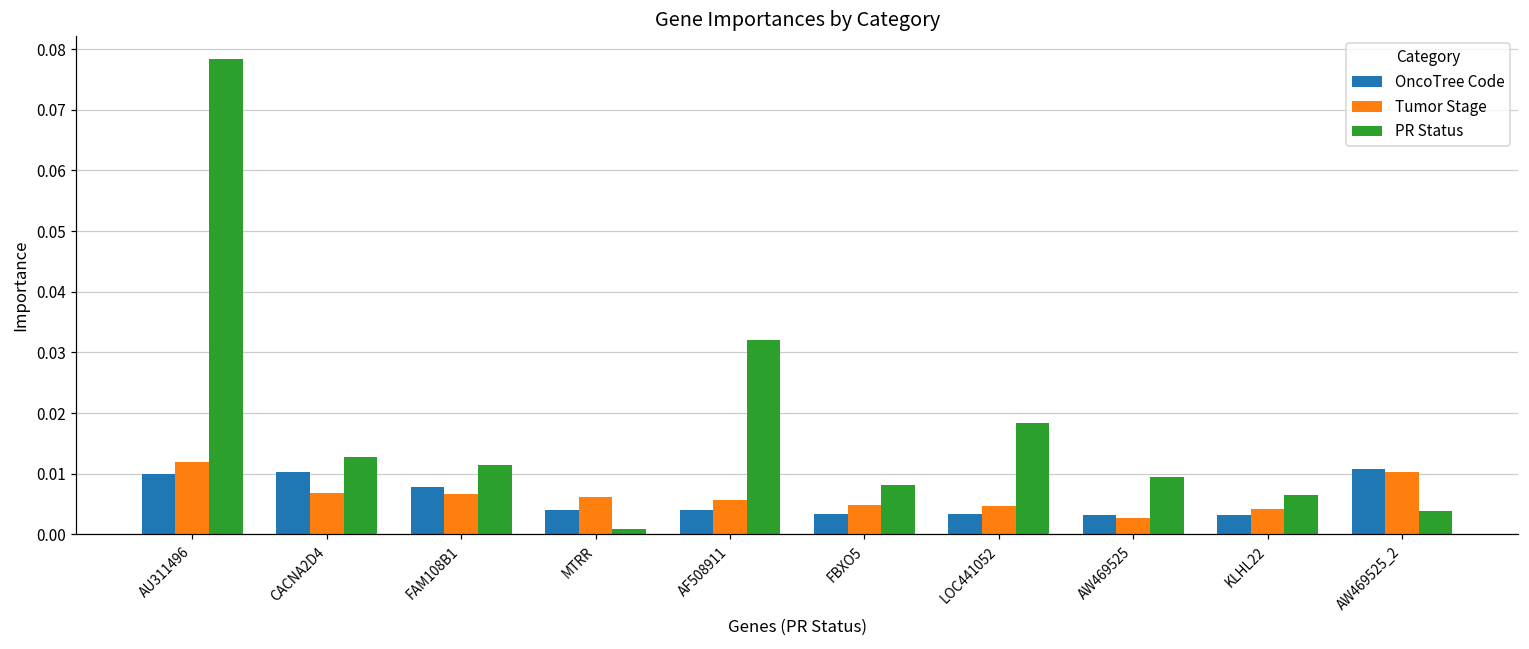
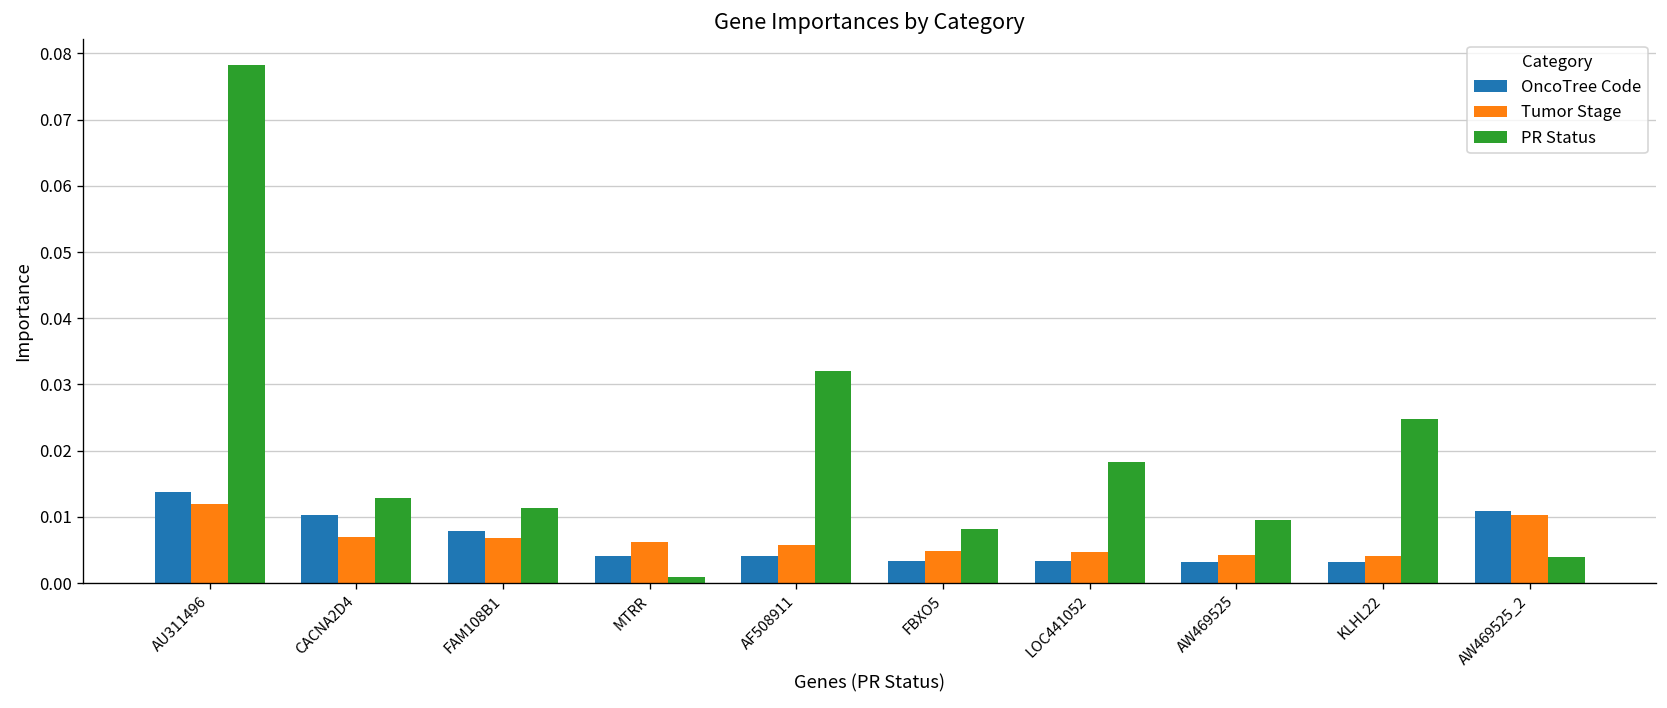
  {
    "OncoTree Code": {
-     "AU311496": 0.010,
+     "AU311496": 0.014,
      "CACNA2D4": 0.010,
      "FAM108B1": 0.008,
      "MTRR": 0.004,
      "AF508911": 0.004,
      "FBXO5": 0.003,
      "LOC441052": 0.003,
      "AW469525": 0.003,
      "KLHL22": 0.003,
      "AW469525_2": 0.011
    },
    "Tumor Stage": {
      "AU311496": 0.012,
      "CACNA2D4": 0.007,
      "FAM108B1": 0.007,
      "MTRR": 0.006,
      "AF508911": 0.006,
      "FBXO5": 0.005,
      "LOC441052": 0.005,
-     "AW469525": 0.003,
+     "AW469525": 0.004,
      "KLHL22": 0.004,
      "AW469525_2": 0.010
    },
    "PR Status": {
      "AU311496": 0.078,
      "CACNA2D4": 0.013,
      "FAM108B1": 0.011,
      "MTRR": 0.001,
      "AF508911": 0.032,
      "FBXO5": 0.008,
      "LOC441052": 0.018,
      "AW469525": 0.009,
-     "KLHL22": 0.006,
+     "KLHL22": 0.025,
      "AW469525_2": 0.004
    }
  }
